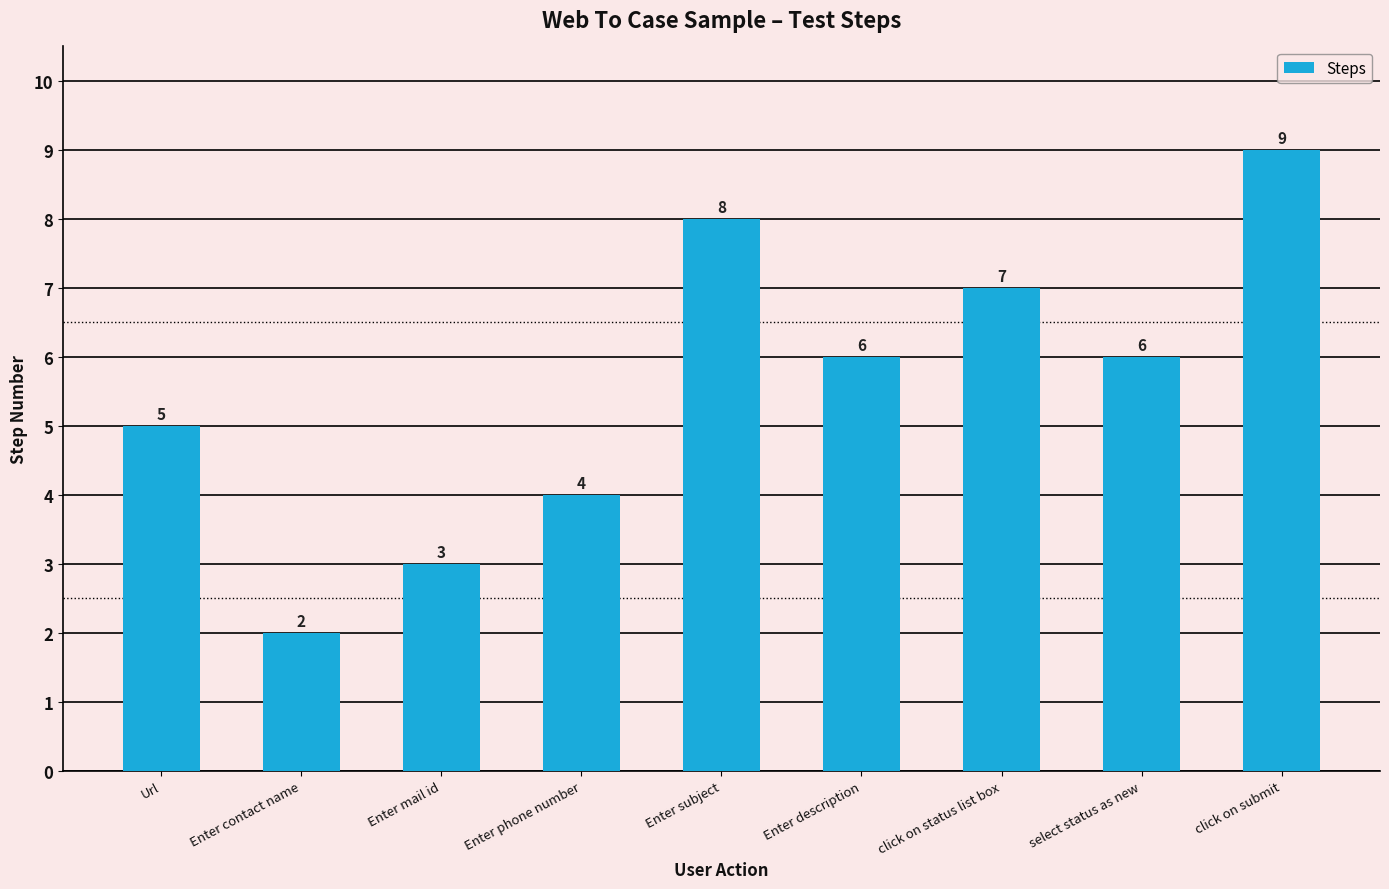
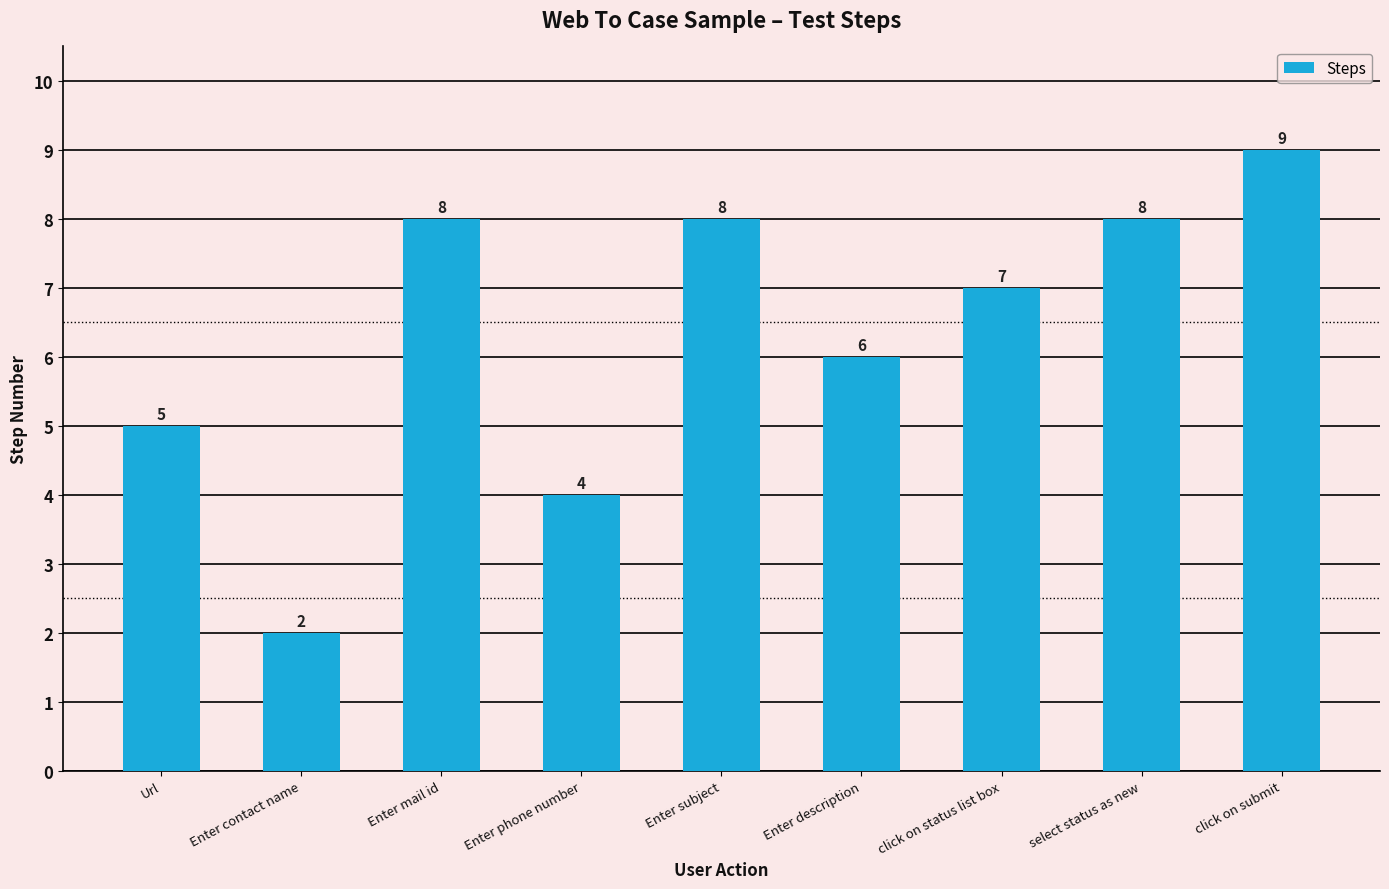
  {
    "Url": 5,
    "Enter contact name": 2,
-   "Enter mail id": 3,
+   "Enter mail id": 8,
    "Enter phone number": 4,
    "Enter subject": 8,
    "Enter description": 6,
    "click on status list box": 7,
-   "select status as new": 6,
+   "select status as new": 8,
    "click on submit": 9
  }
